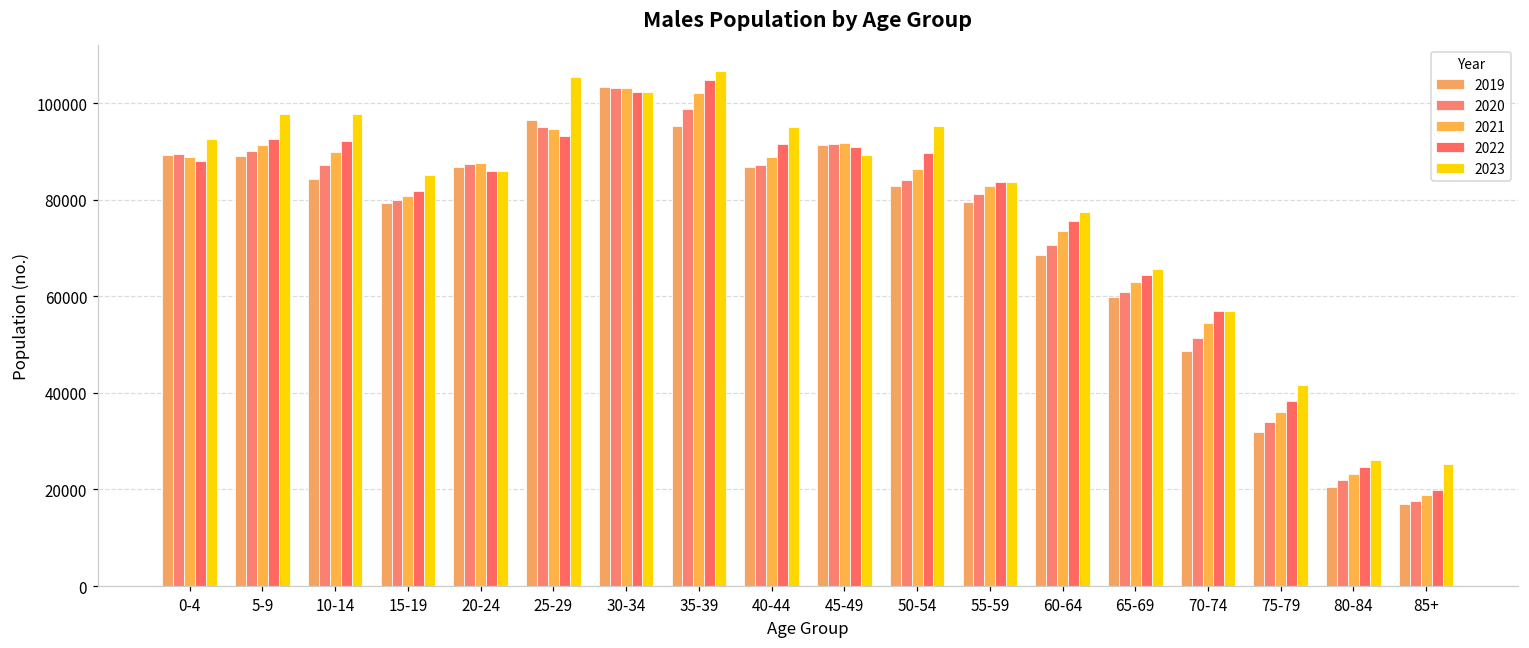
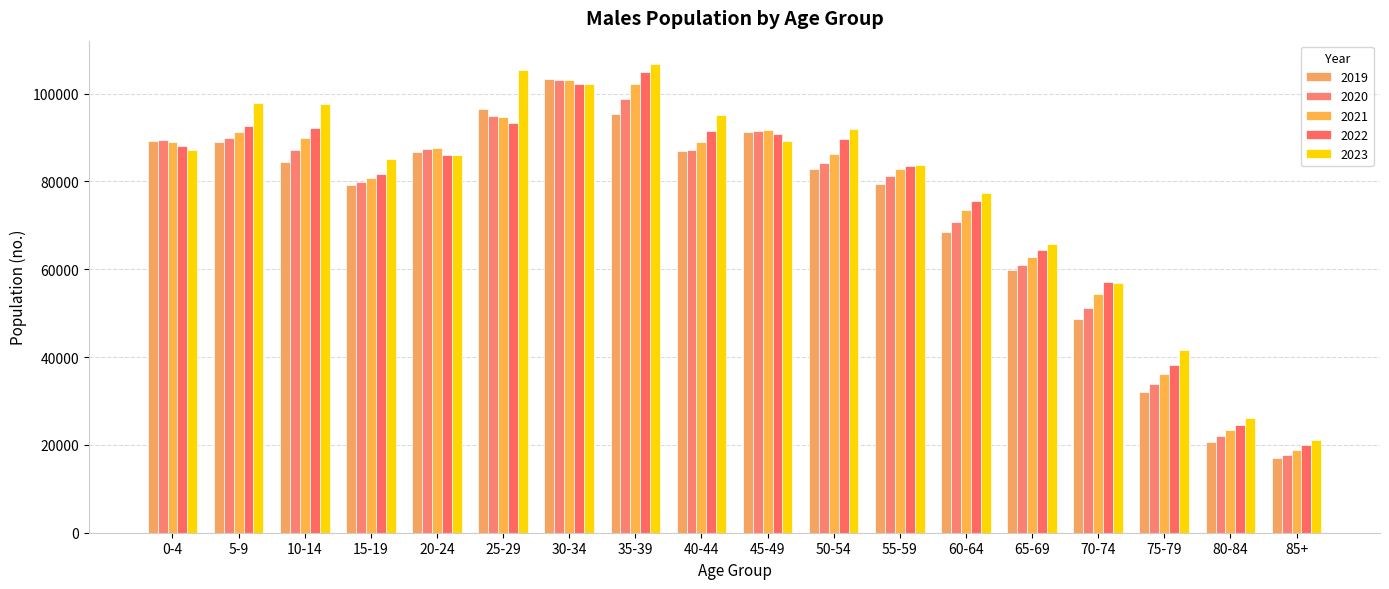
  {
    "2023": {
-     "0-4": 93000,
+     "0-4": 87000,
      "5-9": 98000,
      "10-14": 98000,
      "15-19": 85000,
      "20-24": 86000,
      "25-29": 105000,
      "30-34": 102000,
      "35-39": 107000,
      "40-44": 95000,
      "45-49": 89000,
-     "50-54": 95000,
+     "50-54": 92000,
      "55-59": 84000,
      "60-64": 77000,
      "65-69": 66000,
      "70-74": 57000,
      "75-79": 42000,
      "80-84": 26000,
-     "85+": 25000
+     "85+": 21000
    }
  }
